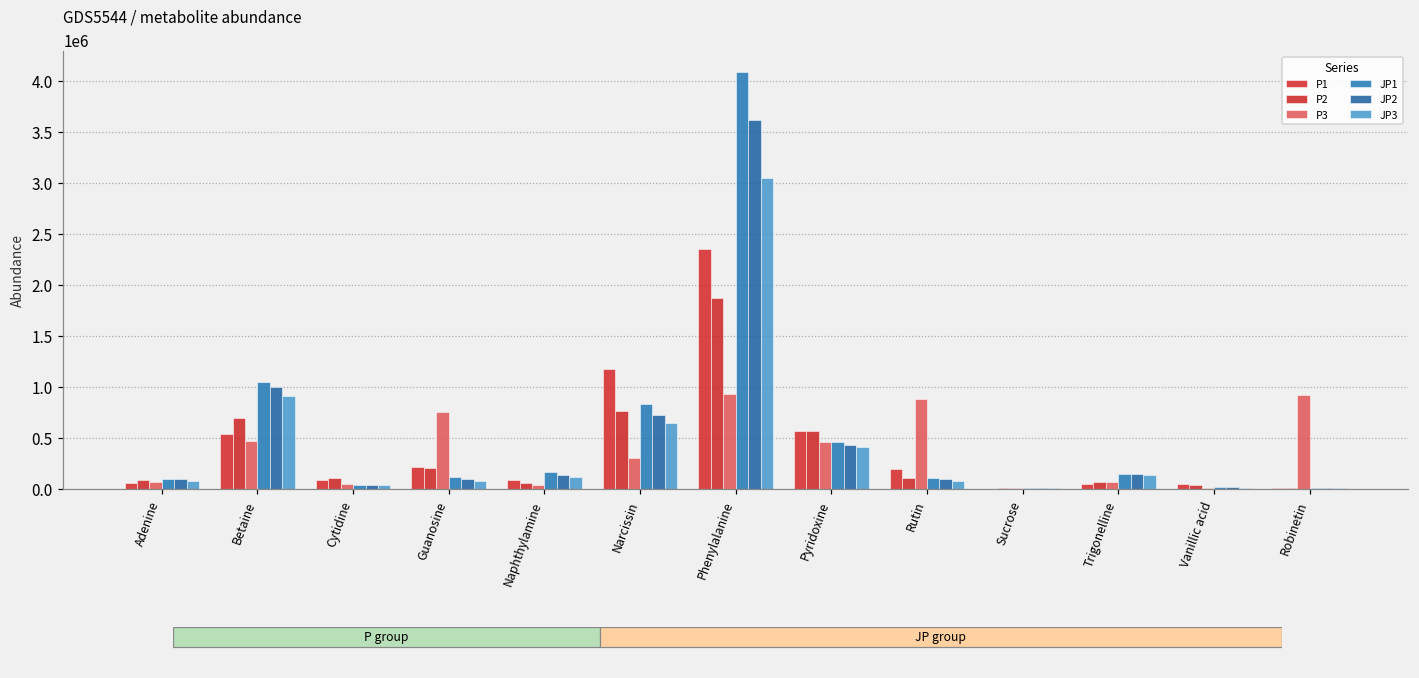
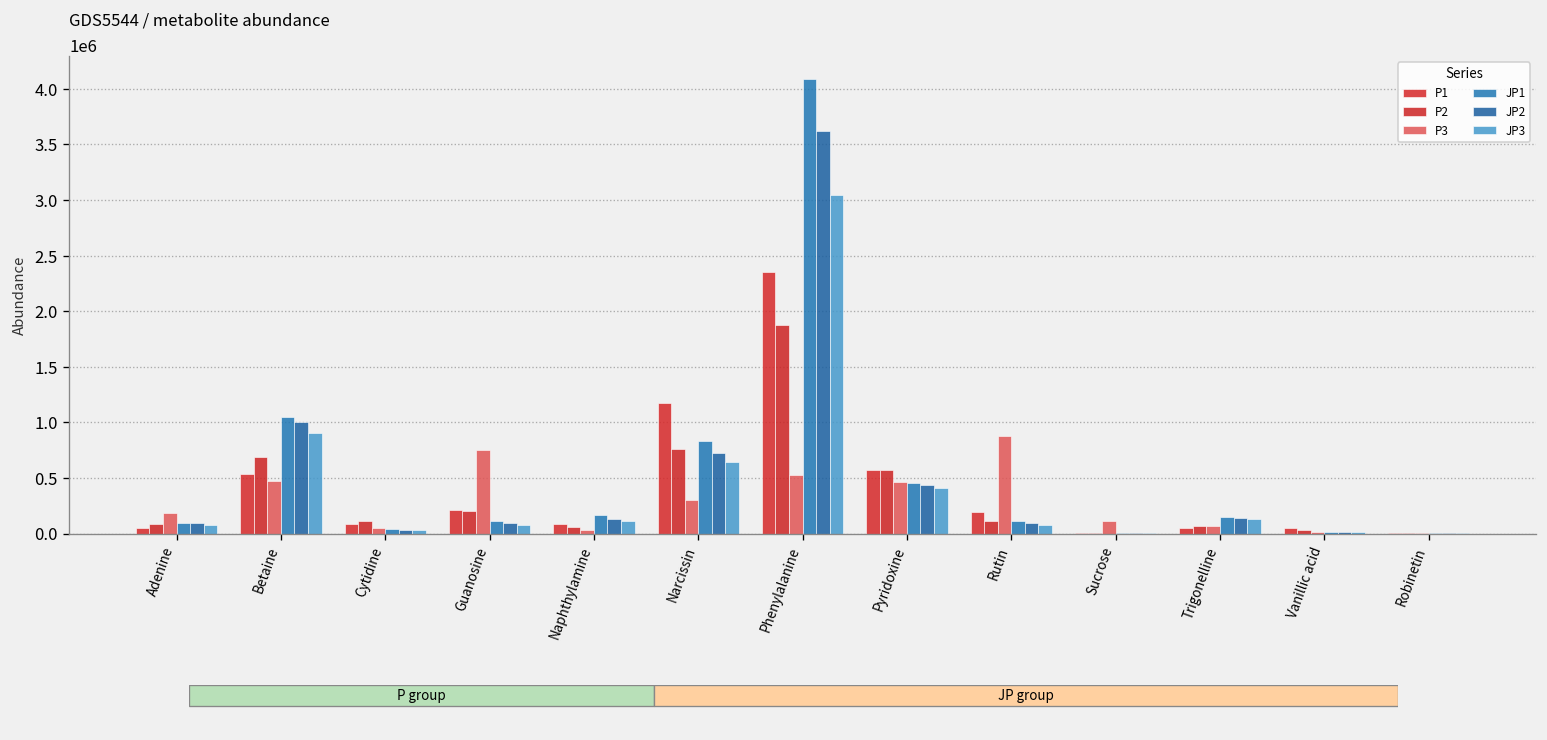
  {
    "P3": {
-     "Adenine": 100000,
+     "Adenine": 200000,
      "Betaine": 500000,
      "Cytidine": 0,
      "Guanosine": 800000,
      "Naphthylamine": 0,
      "Narcissin": 300000,
-     "Phenylalanine": 900000,
+     "Phenylalanine": 500000,
      "Pyridoxine": 500000,
      "Rutin": 900000,
-     "Sucrose": 0,
+     "Sucrose": 100000,
      "Trigonelline": 100000,
-     "Robinetin": 900000
+     "Robinetin": 0
    }
  }
